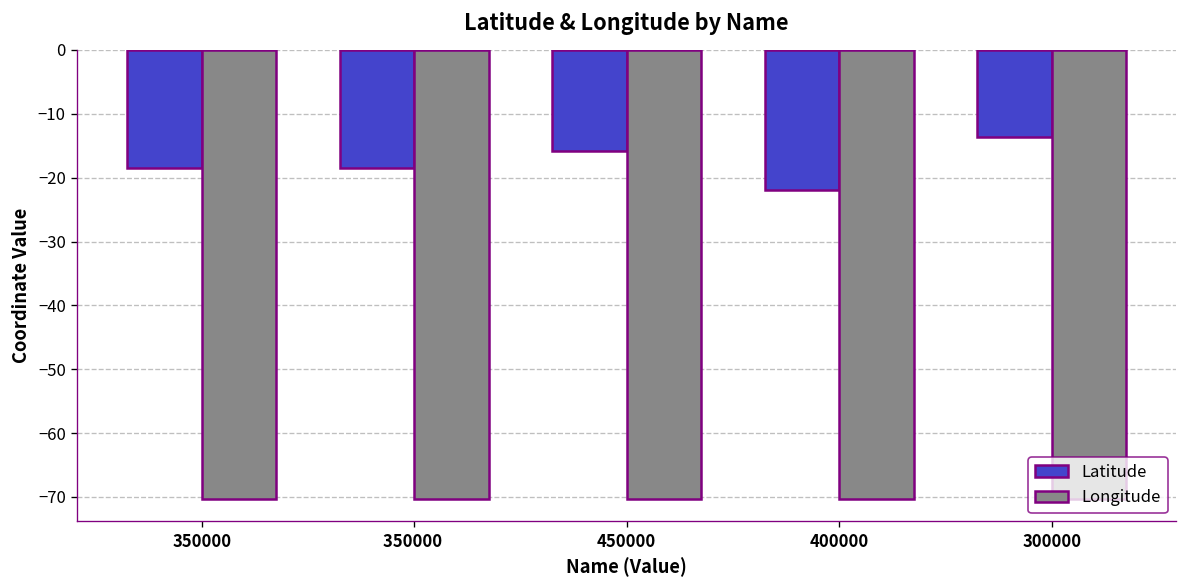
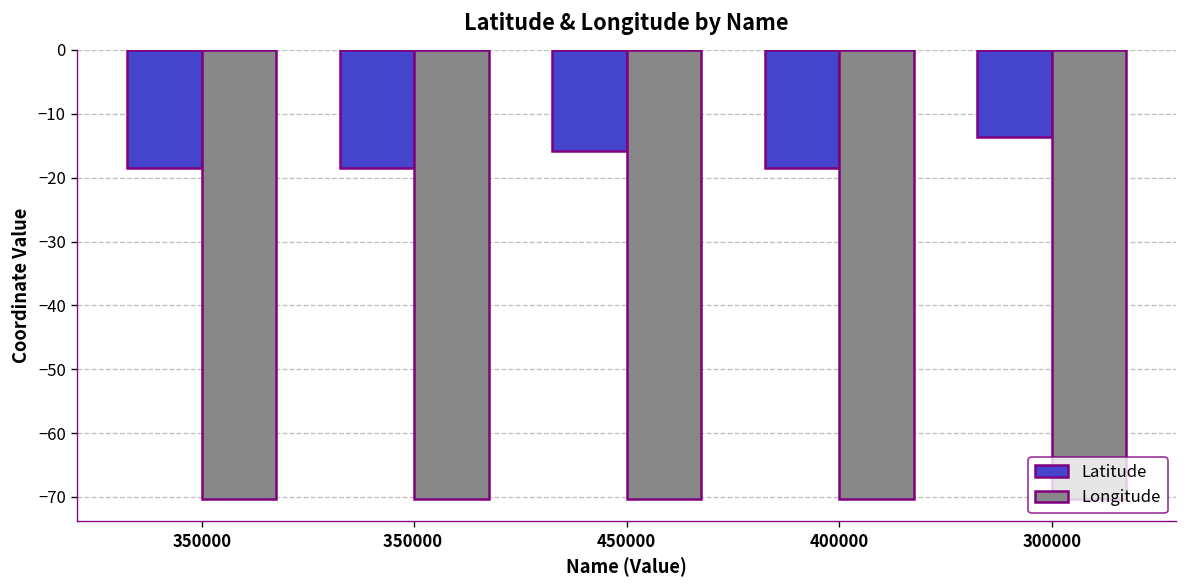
  {
    "Latitude": {
      "450000": -16,
-     "400000": -22,
+     "400000": -18,
      "300000": -14
    },
    "Longitude": {
      "450000": -70,
      "400000": -70
    }
  }
